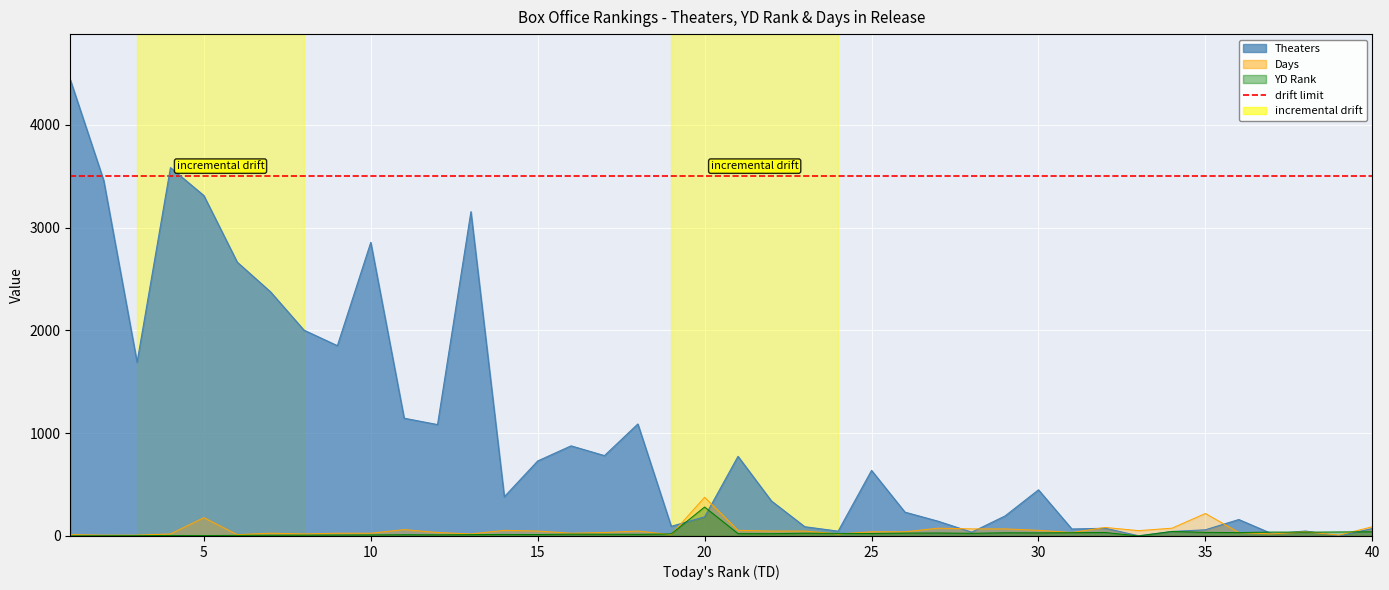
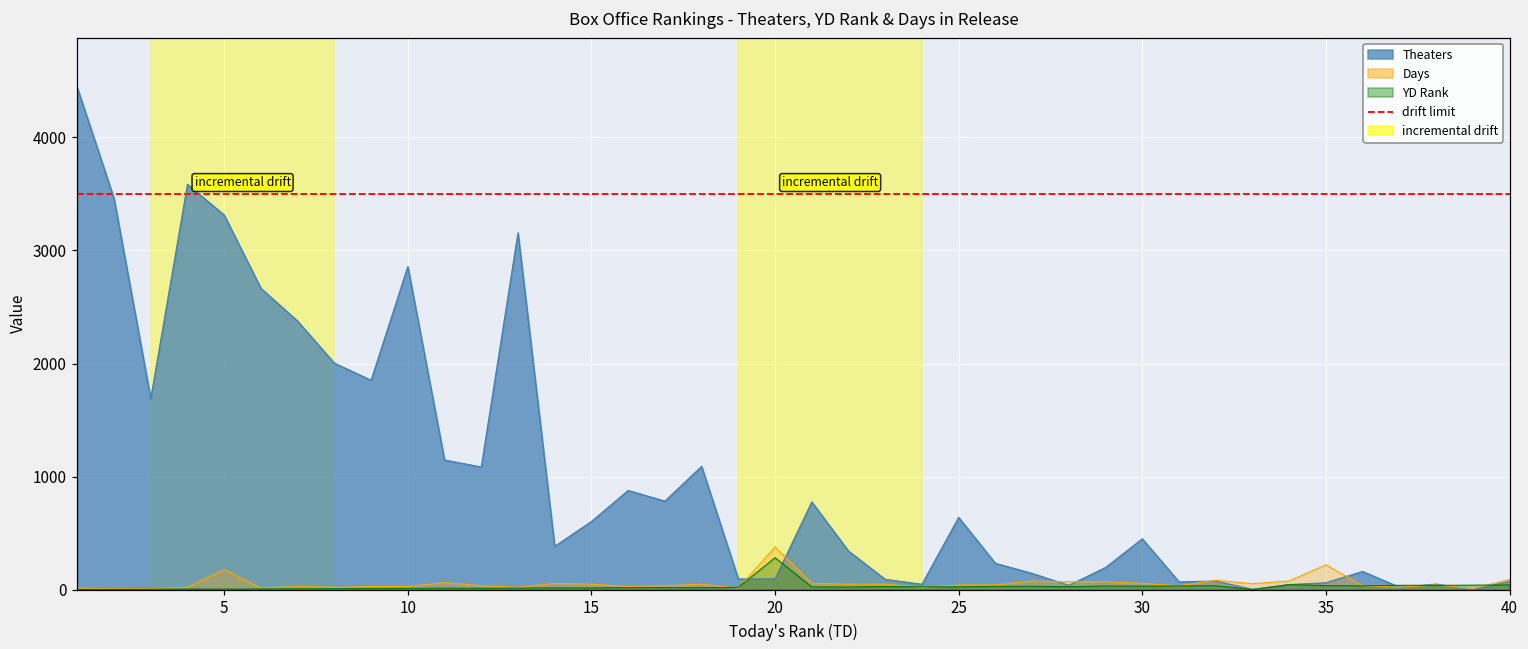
  {
    "Theaters": {
      "5": 3310,
      "10": 2860,
-     "15": 730,
-     "20": 190,
+     "15": 600,
+     "20": 90,
      "25": 640,
      "30": 450,
      "35": 60
    },
    "Days": {
      "5": 180,
      "15": 50,
      "20": 380,
      "30": 60,
      "35": 220
    },
    "YD Rank": {
      "5": 0,
      "15": 10,
      "20": 280,
      "30": 30,
      "35": 40,
      "40": 40
    }
  }
